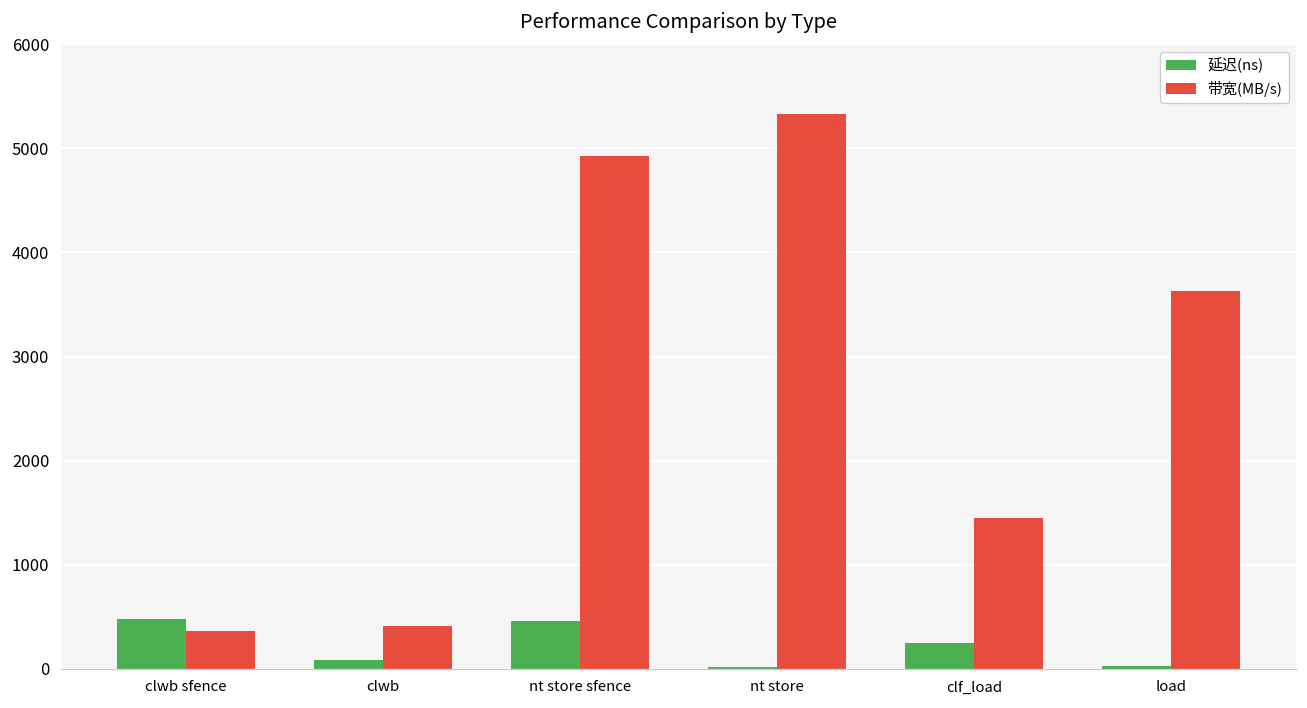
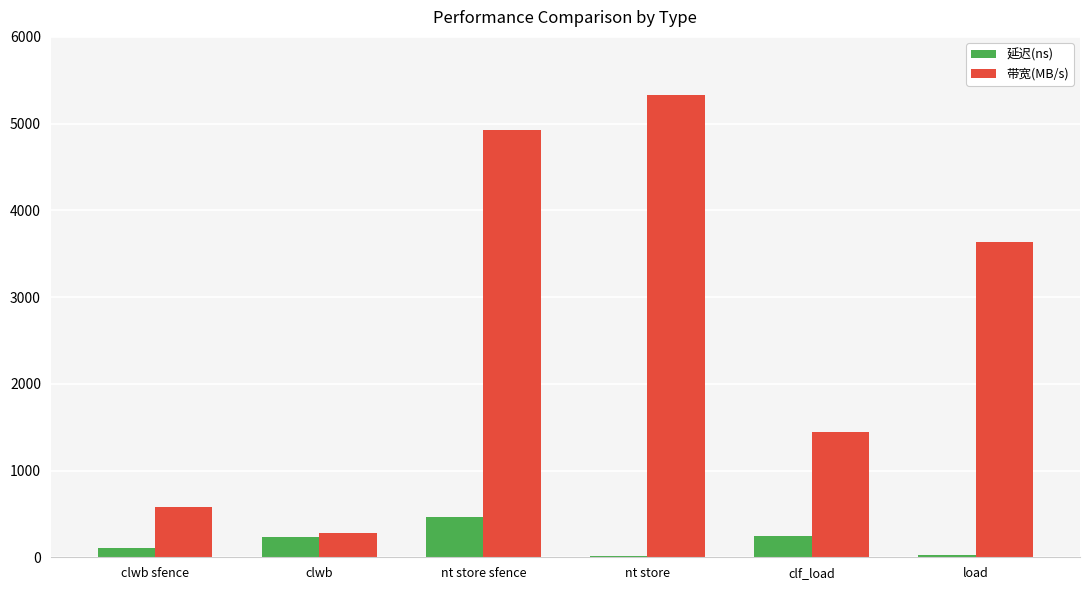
  {
    "延迟(ns)": {
-     "clwb sfence": 500,
-     "clwb": 100,
+     "clwb sfence": 100,
+     "clwb": 200,
      "nt store sfence": 500,
      "clf_load": 200,
      "load": 0
    },
    "带宽(MB/s)": {
-     "clwb sfence": 400,
-     "clwb": 400,
+     "clwb sfence": 600,
+     "clwb": 300,
      "nt store sfence": 4900,
      "nt store": 5300,
      "clf_load": 1400,
      "load": 3600
    }
  }
